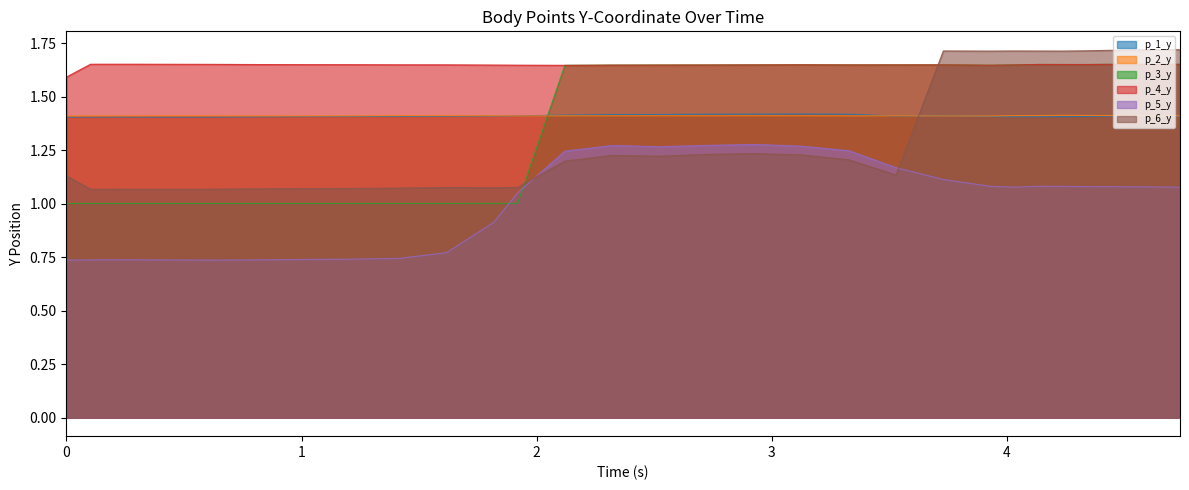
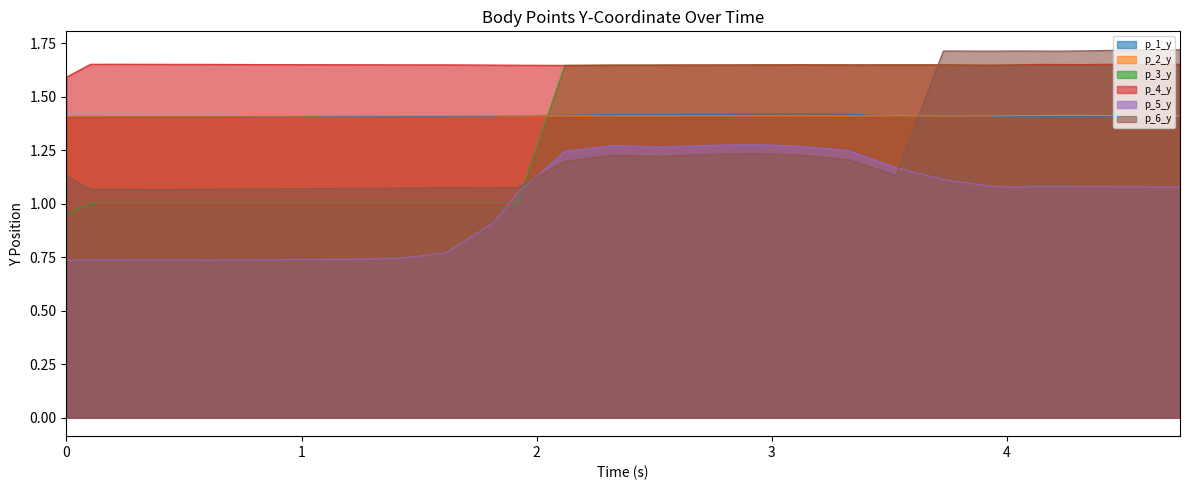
  {
    "p_3_y": {
-     "0": 1.00
+     "0": 0.95
    },
    "p_4_y": {
      "0": 1.59
    },
    "p_5_y": {
      "0": 0.74
    },
    "p_6_y": {
      "0": 1.13
    }
  }
